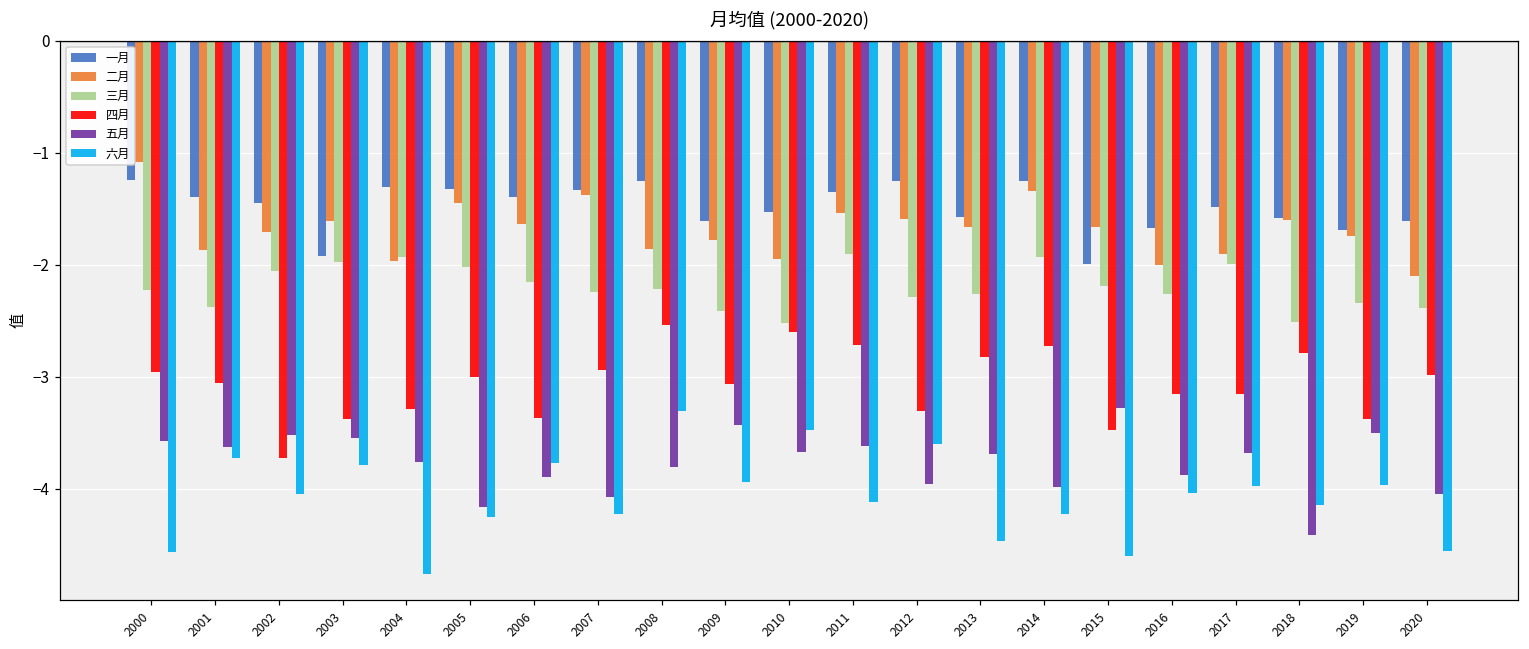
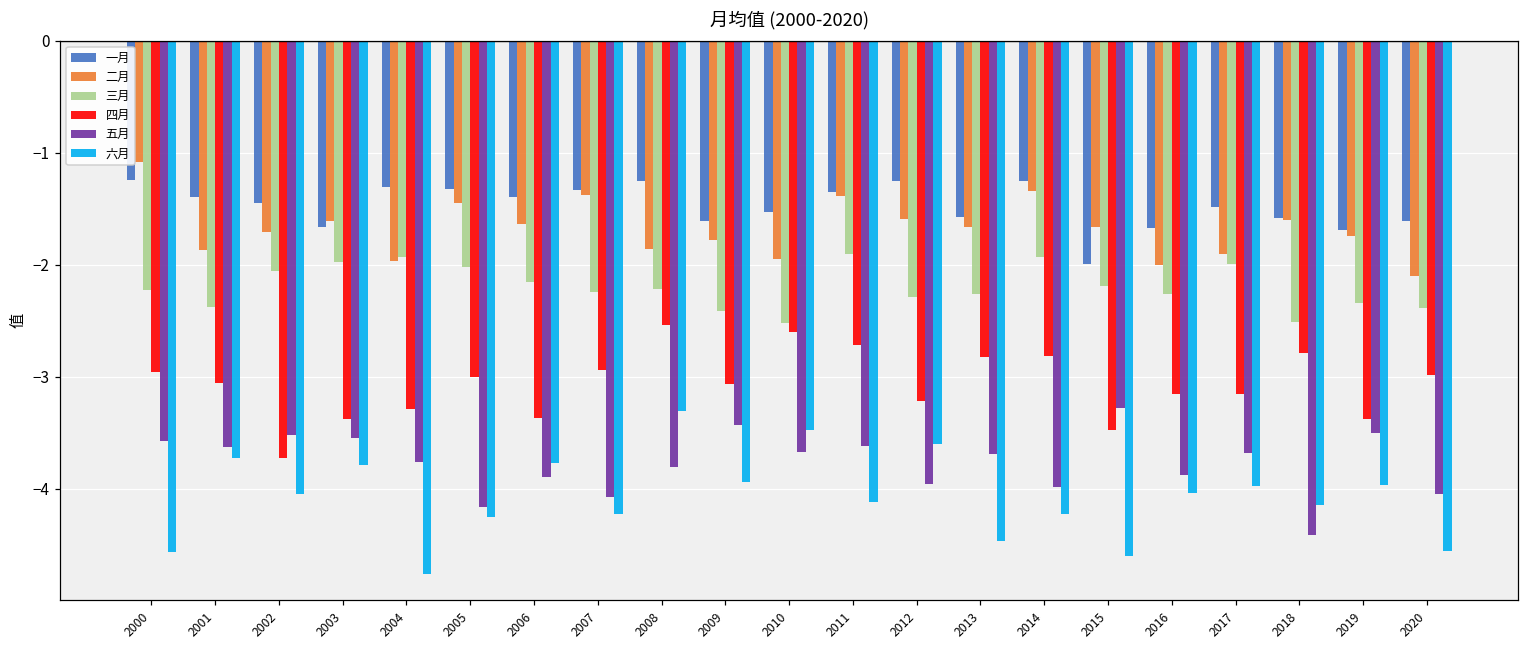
  {
    "一月": {
      "2000": -1.25,
      "2001": -1.39,
      "2002": -1.45,
-     "2003": -1.92,
+     "2003": -1.66,
      "2004": -1.31,
      "2005": -1.32,
      "2006": -1.40,
      "2007": -1.33,
      "2008": -1.25,
      "2009": -1.61,
      "2010": -1.53,
      "2011": -1.35,
      "2012": -1.26,
      "2013": -1.57,
      "2014": -1.26,
      "2015": -1.99,
      "2016": -1.67,
      "2017": -1.48,
      "2018": -1.58,
      "2019": -1.69,
      "2020": -1.61
    },
    "二月": {
      "2000": -1.08,
      "2001": -1.87,
      "2002": -1.71,
      "2003": -1.61,
      "2004": -1.96,
      "2005": -1.45,
      "2006": -1.63,
      "2007": -1.38,
      "2008": -1.86,
      "2009": -1.78,
      "2010": -1.95,
-     "2011": -1.54,
+     "2011": -1.39,
      "2012": -1.59,
      "2013": -1.66,
      "2014": -1.35,
      "2015": -1.66,
      "2016": -2.00,
      "2017": -1.90,
      "2018": -1.60,
      "2019": -1.74,
      "2020": -2.10
    },
    "三月": {
      "2000": -2.23,
      "2001": -2.38,
      "2002": -2.05,
      "2003": -1.97,
      "2004": -1.93,
      "2005": -2.02,
      "2006": -2.16,
      "2007": -2.24,
      "2008": -2.22,
      "2009": -2.42,
      "2010": -2.52,
      "2011": -1.90,
      "2012": -2.28,
      "2013": -2.26,
      "2014": -1.93,
      "2015": -2.19,
      "2016": -2.26,
      "2017": -1.99,
      "2018": -2.51,
      "2019": -2.35,
      "2020": -2.39
    },
    "四月": {
      "2000": -2.96,
      "2001": -3.06,
      "2002": -3.73,
      "2003": -3.38,
      "2004": -3.28,
      "2005": -3.00,
      "2006": -3.36,
      "2007": -2.94,
      "2008": -2.54,
      "2009": -3.07,
      "2010": -2.60,
      "2011": -2.72,
-     "2012": -3.31,
+     "2012": -3.22,
      "2013": -2.82,
-     "2014": -2.72,
+     "2014": -2.81,
      "2015": -3.48,
      "2016": -3.15,
      "2017": -3.16,
      "2018": -2.79,
      "2019": -3.38,
      "2020": -2.98
    },
    "五月": {
      "2000": -3.57,
      "2001": -3.63,
      "2002": -3.52,
      "2003": -3.55,
      "2004": -3.76,
      "2005": -4.16,
      "2006": -3.90,
      "2007": -4.08,
      "2008": -3.80,
      "2009": -3.43,
      "2010": -3.68,
      "2011": -3.62,
      "2012": -3.96,
      "2013": -3.69,
      "2014": -3.98,
      "2015": -3.28,
      "2016": -3.88,
      "2017": -3.68,
      "2018": -4.41,
      "2019": -3.51,
      "2020": -4.05
    },
    "六月": {
      "2000": -4.56,
      "2001": -3.73,
      "2002": -4.05,
      "2003": -3.79,
      "2004": -4.76,
      "2005": -4.26,
      "2006": -3.78,
      "2007": -4.23,
      "2008": -3.30,
      "2009": -3.95,
      "2010": -3.48,
      "2011": -4.12,
      "2012": -3.60,
      "2013": -4.47,
      "2014": -4.23,
      "2015": -4.60,
      "2016": -4.04,
      "2017": -3.98,
      "2018": -4.15,
      "2019": -3.96,
      "2020": -4.56
    }
  }
